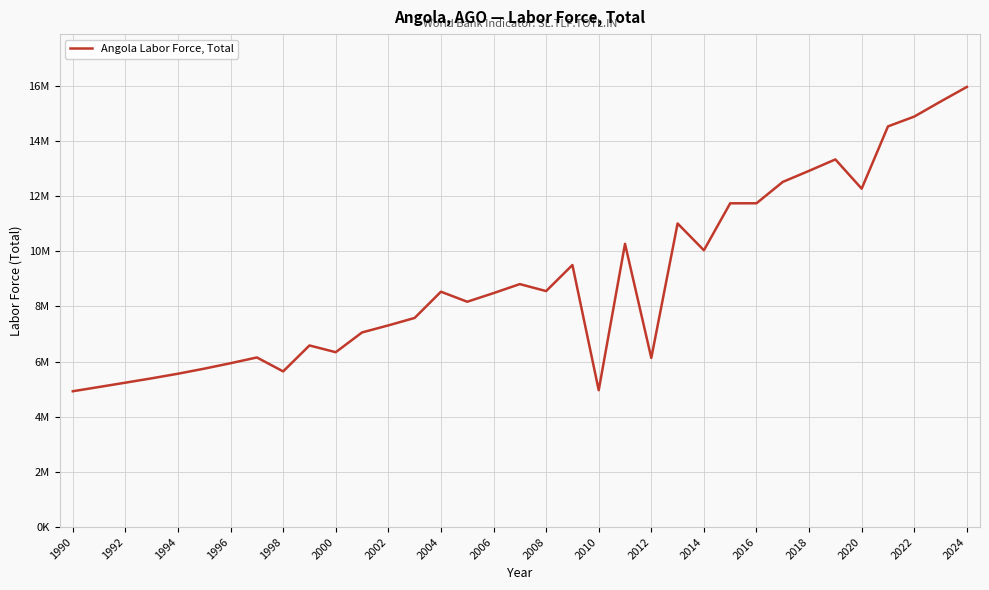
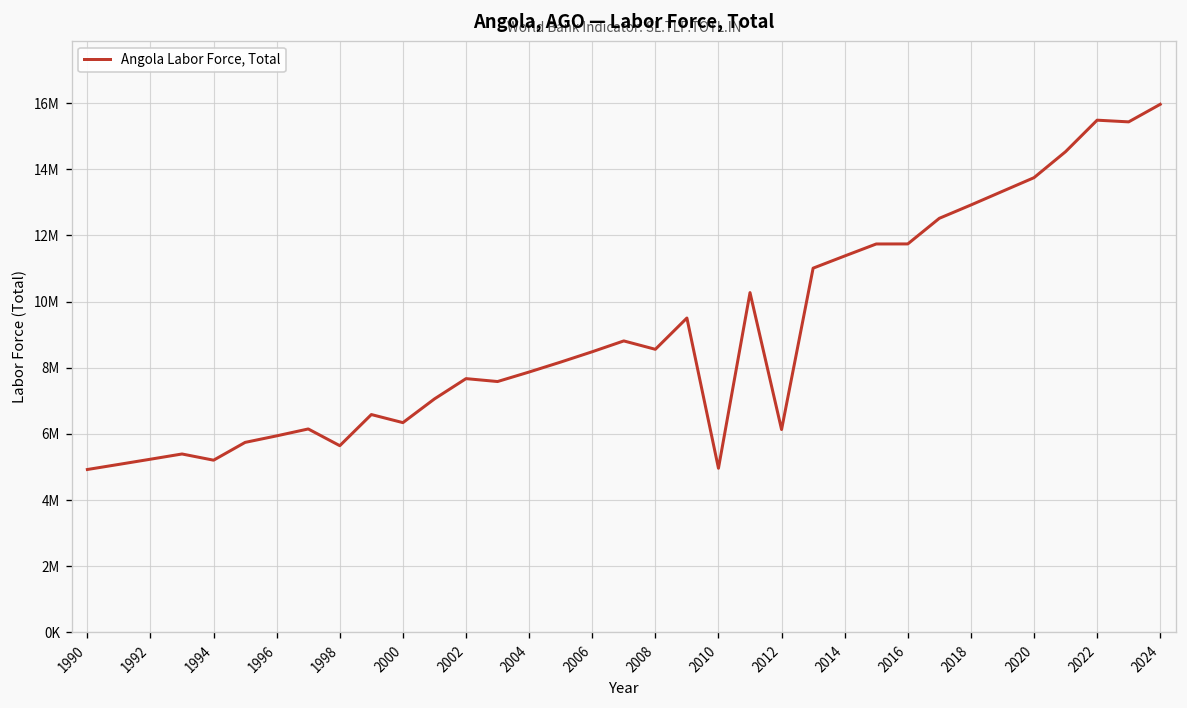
  {
    "1990": 4900000,
    "1992": 5200000,
-   "1994": 5600000,
+   "1994": 5200000,
    "1996": 5900000,
    "1998": 5600000,
    "2000": 6300000,
-   "2002": 7300000,
-   "2004": 8500000,
+   "2002": 7700000,
+   "2004": 7900000,
    "2006": 8500000,
    "2008": 8600000,
    "2010": 5000000,
    "2012": 6100000,
-   "2014": 10000000,
+   "2014": 11400000,
    "2016": 11700000,
    "2018": 12900000,
-   "2020": 12300000,
-   "2022": 14900000,
+   "2020": 13700000,
+   "2022": 15500000,
    "2024": 16000000
  }
